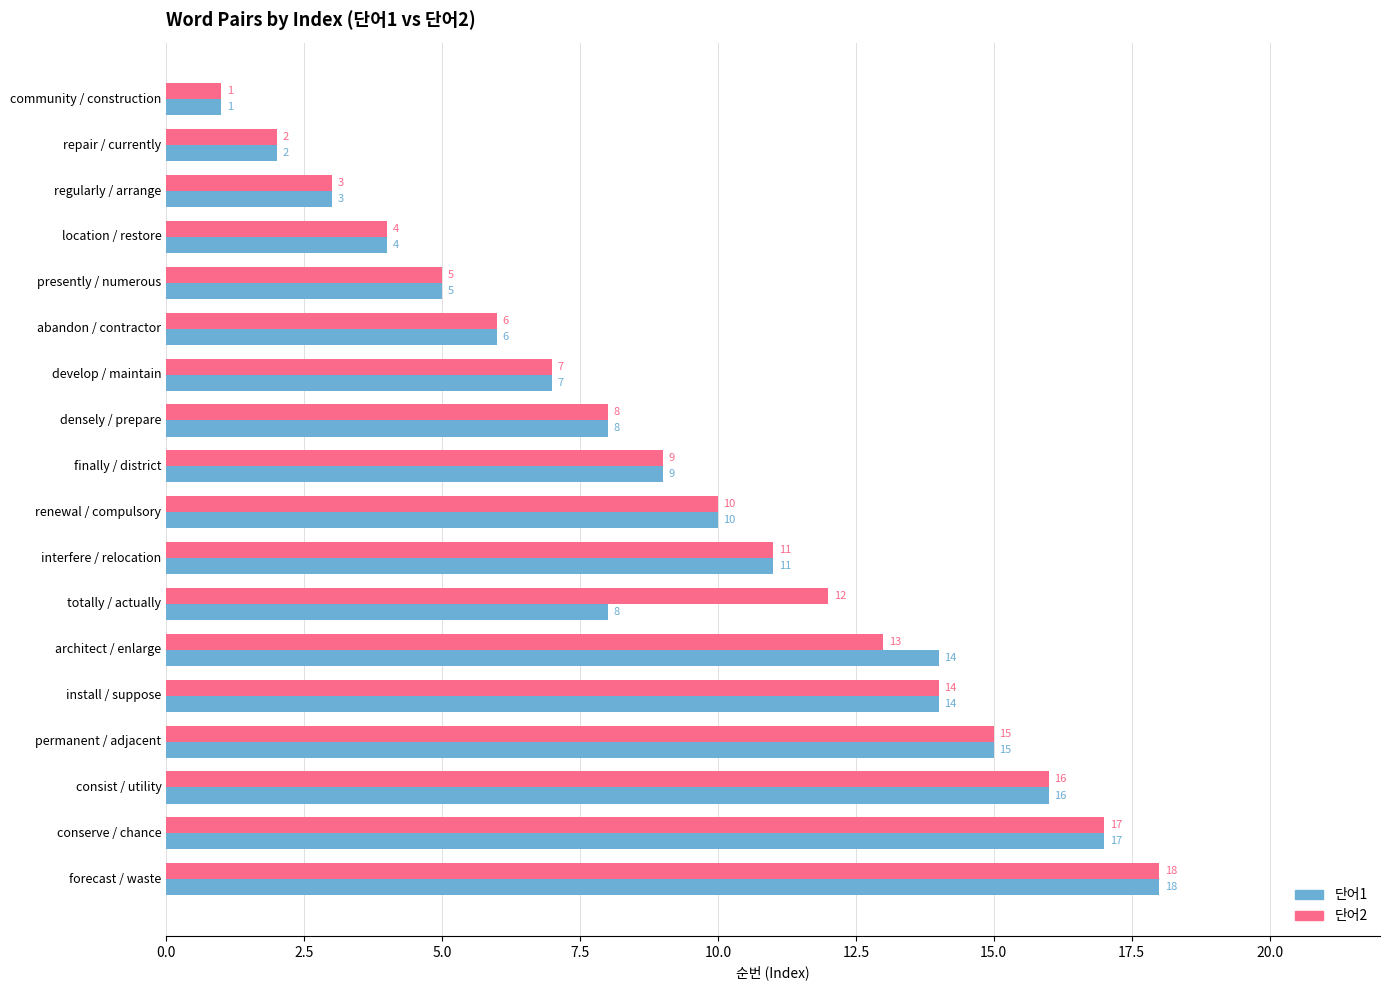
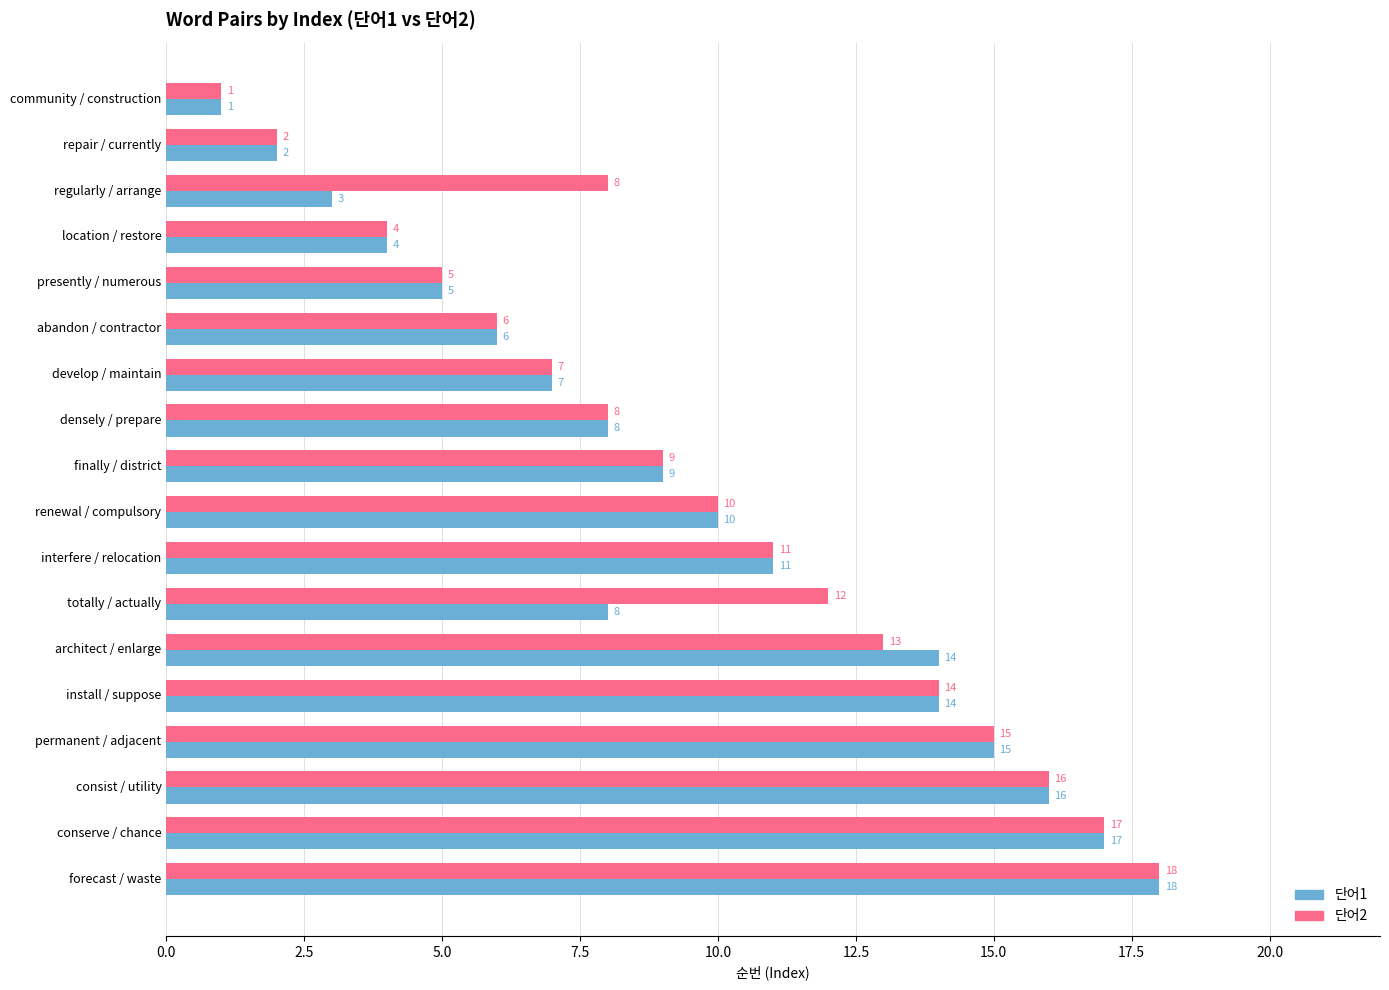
  {
    "단어1": {
      "community / construction": 1,
      "repair / currently": 2,
      "regularly / arrange": 3,
      "location / restore": 4,
      "presently / numerous": 5,
      "abandon / contractor": 6,
      "develop / maintain": 7,
      "densely / prepare": 8,
      "finally / district": 9,
      "renewal / compulsory": 10,
      "interfere / relocation": 11,
      "totally / actually": 8,
      "architect / enlarge": 14,
      "install / suppose": 14,
      "permanent / adjacent": 15,
      "consist / utility": 16,
      "conserve / chance": 17,
      "forecast / waste": 18
    },
    "단어2": {
      "community / construction": 1,
      "repair / currently": 2,
-     "regularly / arrange": 3,
+     "regularly / arrange": 8,
      "location / restore": 4,
      "presently / numerous": 5,
      "abandon / contractor": 6,
      "develop / maintain": 7,
      "densely / prepare": 8,
      "finally / district": 9,
      "renewal / compulsory": 10,
      "interfere / relocation": 11,
      "totally / actually": 12,
      "architect / enlarge": 13,
      "install / suppose": 14,
      "permanent / adjacent": 15,
      "consist / utility": 16,
      "conserve / chance": 17,
      "forecast / waste": 18
    }
  }
